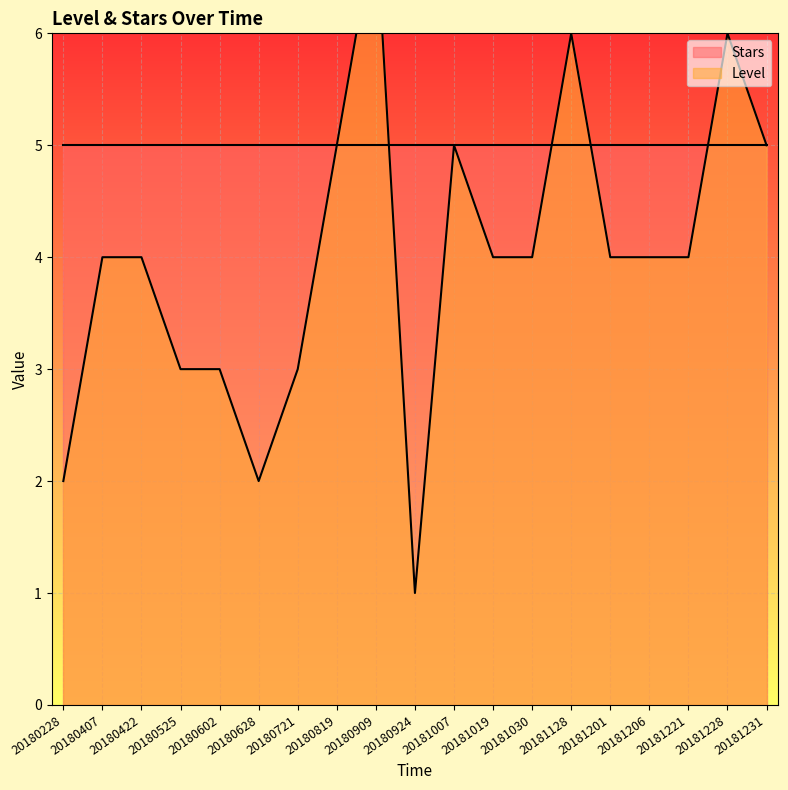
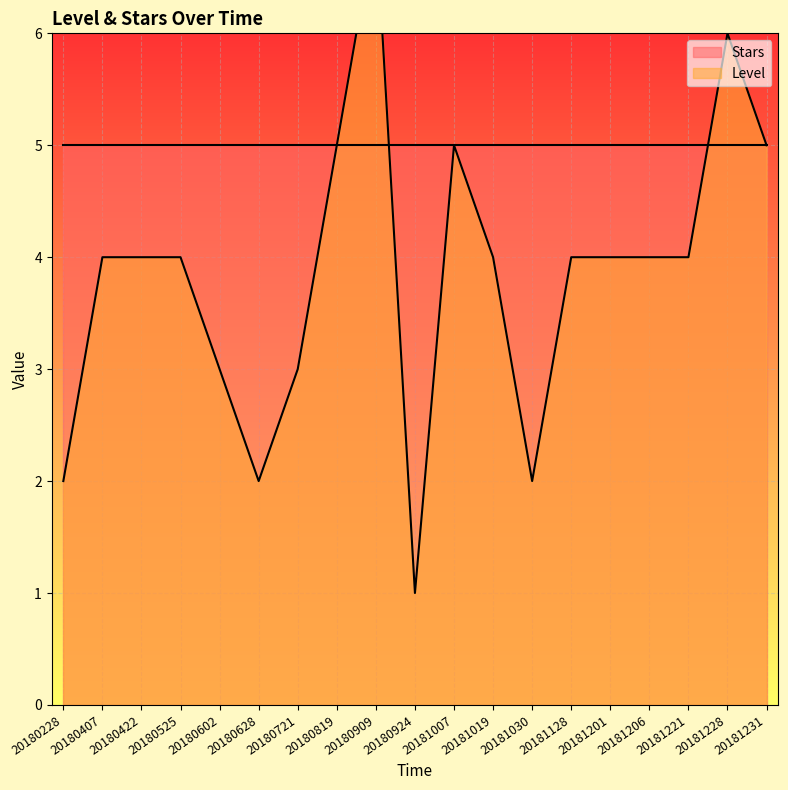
  {
    "Stars": {
      "20180228": 5,
      "20180407": 5,
      "20180422": 5,
      "20180525": 5,
      "20180602": 5,
      "20180628": 5,
      "20180721": 5,
      "20180909": 5,
      "20180924": 5,
      "20181019": 5,
      "20181030": 5,
      "20181128": 5,
      "20181201": 5,
      "20181206": 5,
      "20181221": 5,
      "20181228": 5
    },
    "Level": {
      "20180228": 2,
      "20180407": 4,
      "20180422": 4,
-     "20180525": 3,
+     "20180525": 4,
      "20180602": 3,
      "20180628": 2,
      "20180721": 3,
      "20180924": 1,
      "20181019": 4,
-     "20181030": 4,
-     "20181128": 6,
+     "20181030": 2,
+     "20181128": 4,
      "20181201": 4,
      "20181206": 4,
      "20181221": 4,
      "20181228": 6
    }
  }
